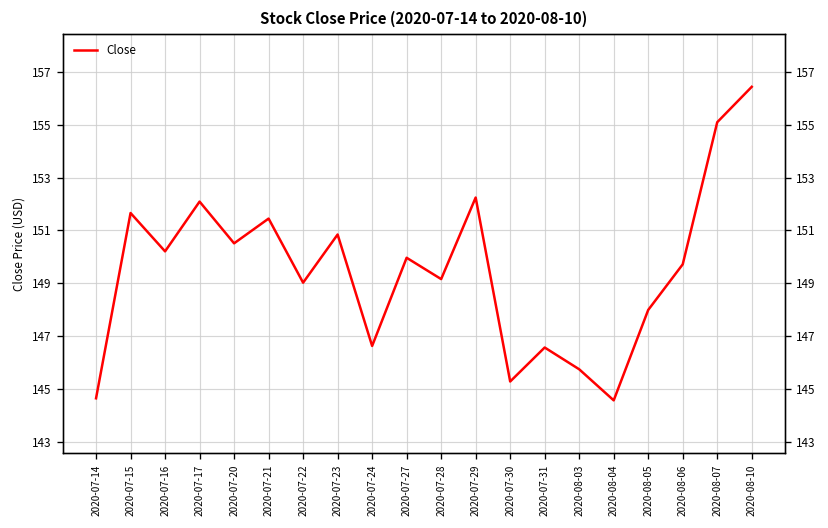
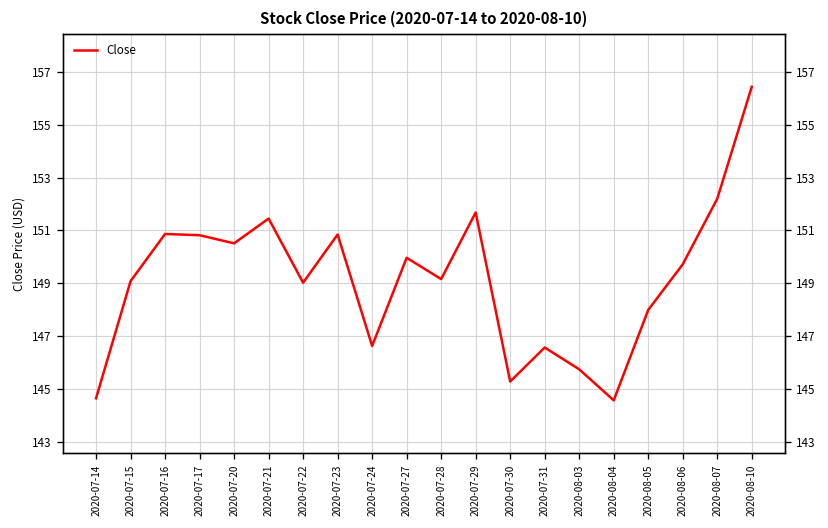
  {
    "2020-07-14": 144.6,
-   "2020-07-15": 151.7,
-   "2020-07-16": 150.2,
-   "2020-07-17": 152.1,
+   "2020-07-15": 149.1,
+   "2020-07-16": 150.9,
+   "2020-07-17": 150.8,
    "2020-07-20": 150.5,
    "2020-07-21": 151.4,
    "2020-07-22": 149.0,
    "2020-07-23": 150.8,
    "2020-07-24": 146.6,
    "2020-07-27": 150.0,
    "2020-07-28": 149.2,
-   "2020-07-29": 152.2,
+   "2020-07-29": 151.7,
    "2020-07-30": 145.3,
    "2020-07-31": 146.6,
    "2020-08-03": 145.7,
    "2020-08-04": 144.6,
    "2020-08-05": 148.0,
    "2020-08-06": 149.7,
-   "2020-08-07": 155.1,
+   "2020-08-07": 152.2,
    "2020-08-10": 156.4
  }
